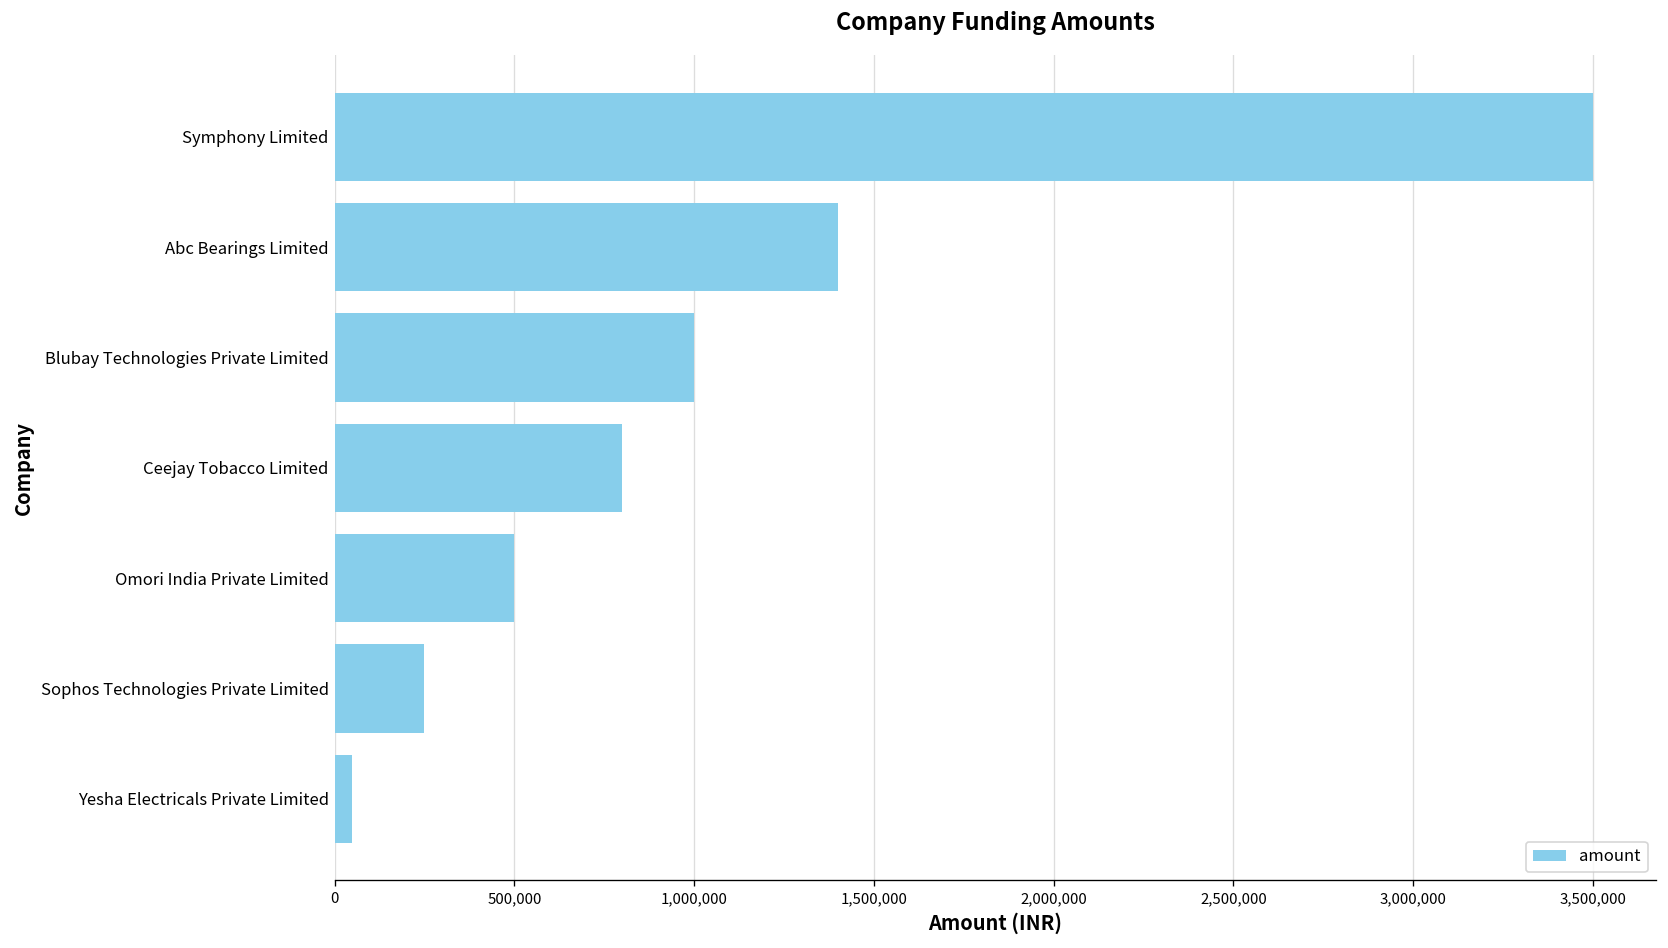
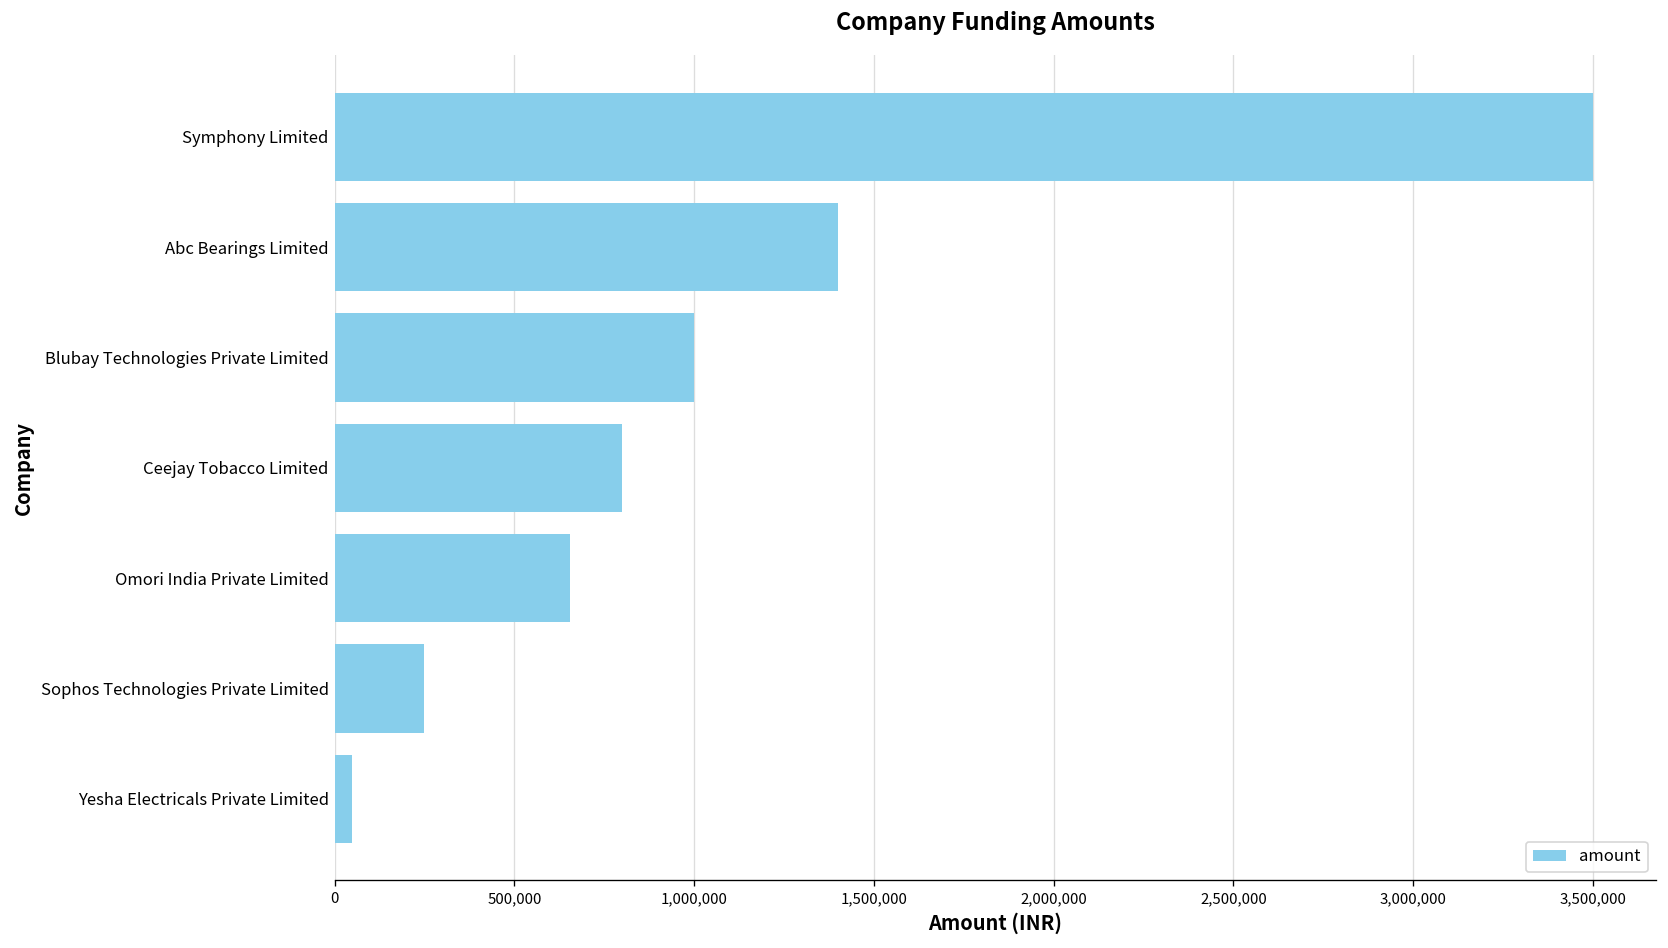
  {
    "Symphony Limited": "3,500,000",
    "Abc Bearings Limited": "1,400,000",
    "Blubay Technologies Private Limited": "1,000,000",
    "Ceejay Tobacco Limited": "800,000",
-   "Omori India Private Limited": "500,000",
+   "Omori India Private Limited": "650,000",
    "Sophos Technologies Private Limited": "250,000",
    "Yesha Electricals Private Limited": "50,000"
  }
